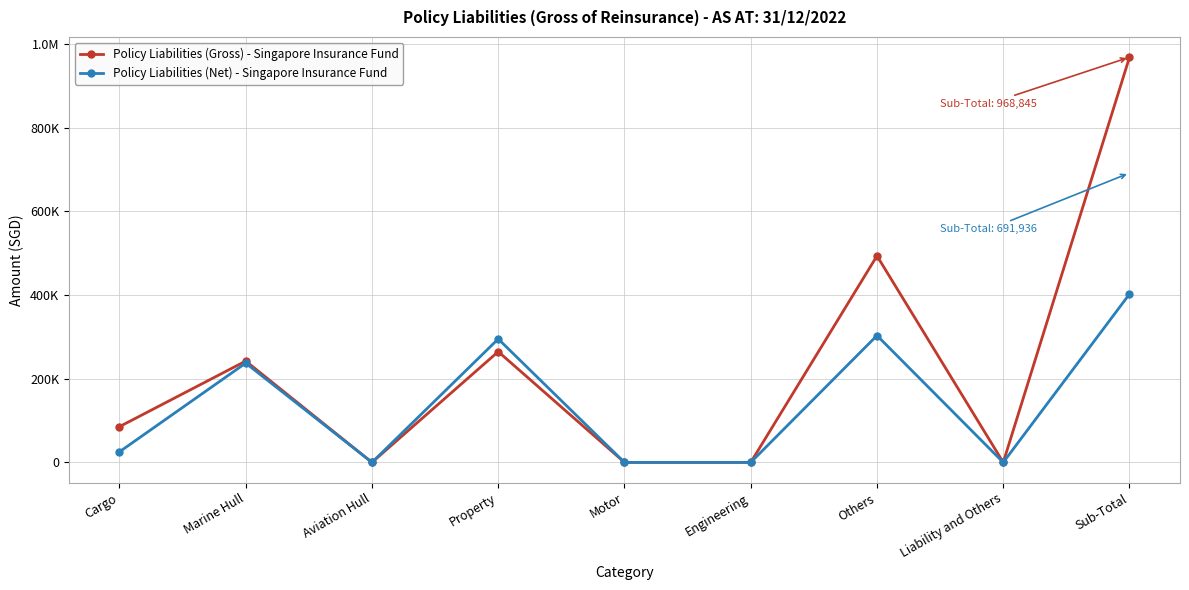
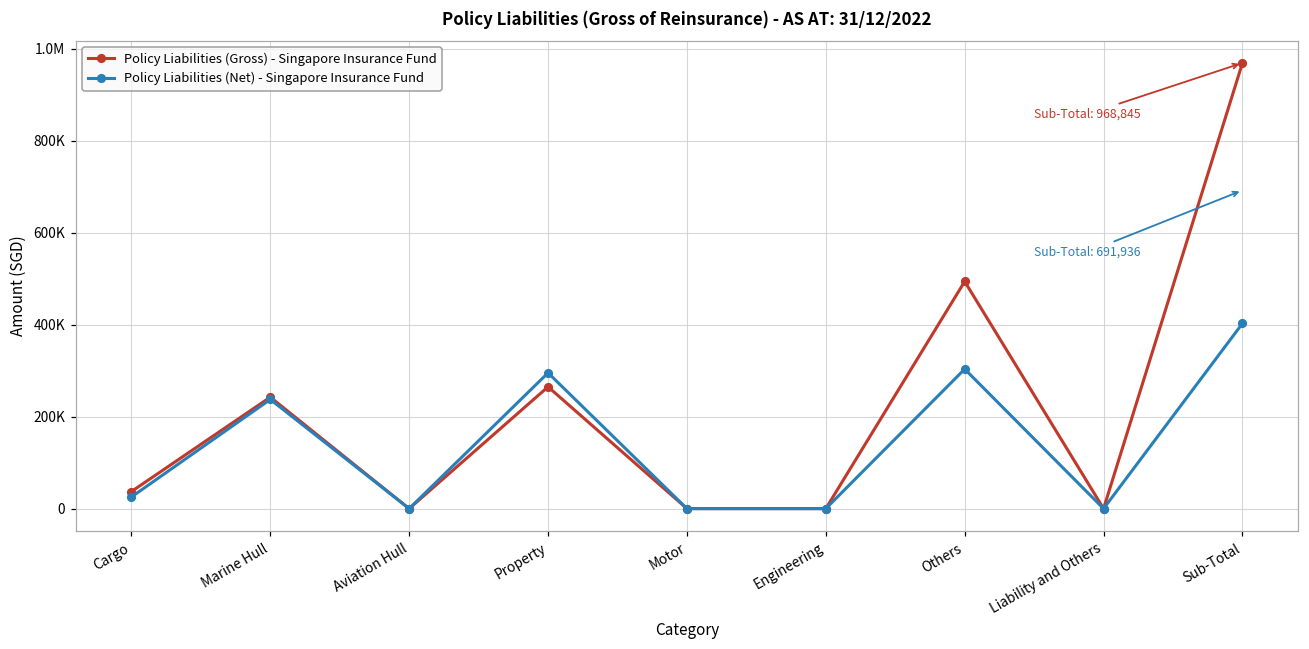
  {
    "Policy Liabilities (Gross) - Singapore Insurance Fund": {
-     "Cargo": 90000,
+     "Cargo": 40000,
      "Property": 260000,
      "Others": 490000
    },
    "Policy Liabilities (Net) - Singapore Insurance Fund": {
      "Cargo": 30000,
      "Property": 300000,
      "Others": 300000,
      "Sub-Total": 400000
    }
  }
